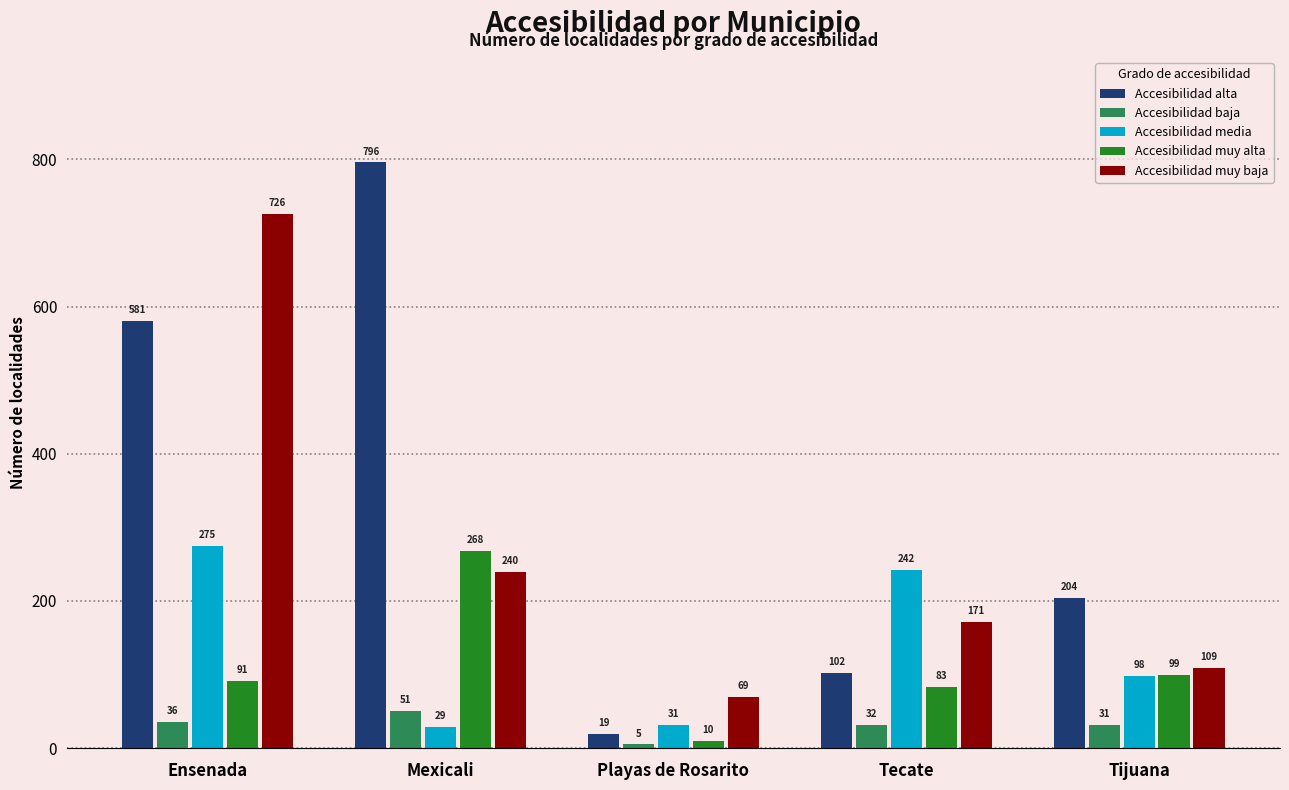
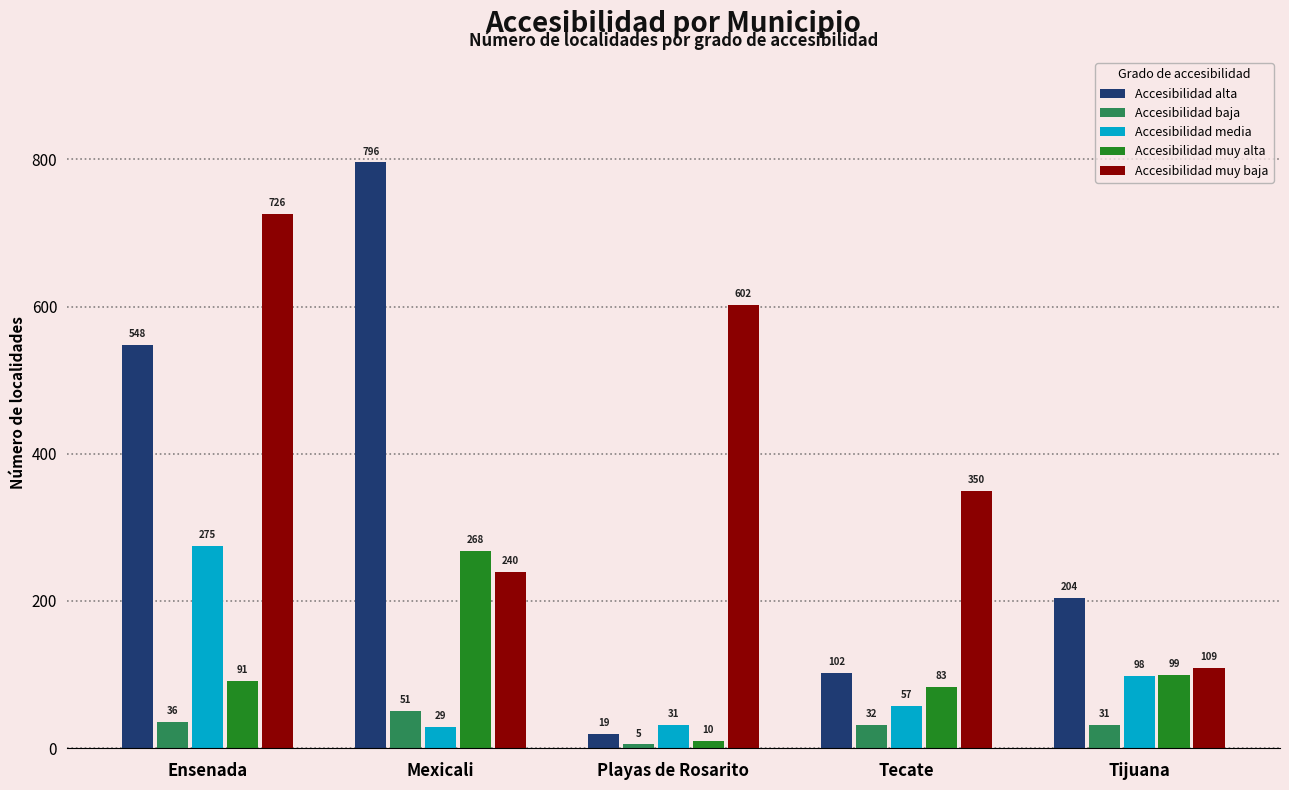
  {
    "Accesibilidad alta": {
-     "Ensenada": 581,
+     "Ensenada": 548,
      "Mexicali": 796,
      "Playas de Rosarito": 19,
      "Tecate": 102,
      "Tijuana": 204
    },
    "Accesibilidad media": {
      "Ensenada": 275,
      "Mexicali": 29,
      "Playas de Rosarito": 31,
-     "Tecate": 242,
+     "Tecate": 57,
      "Tijuana": 98
    },
    "Accesibilidad muy baja": {
      "Ensenada": 726,
      "Mexicali": 240,
-     "Playas de Rosarito": 69,
-     "Tecate": 171,
+     "Playas de Rosarito": 602,
+     "Tecate": 350,
      "Tijuana": 109
    }
  }
